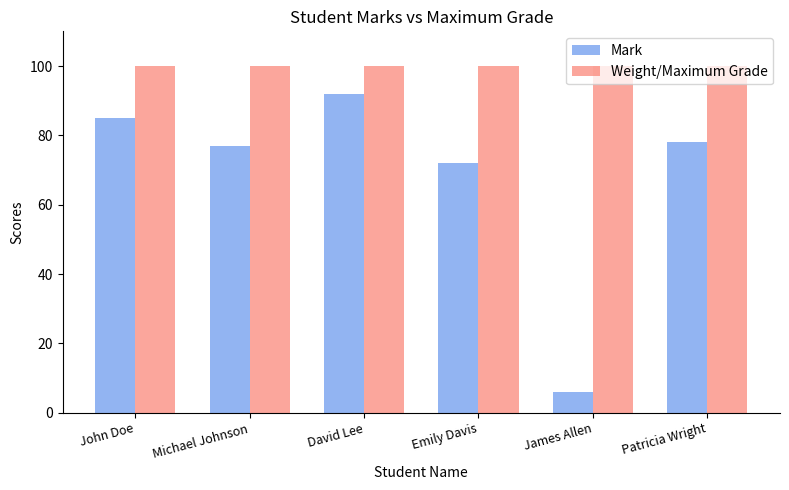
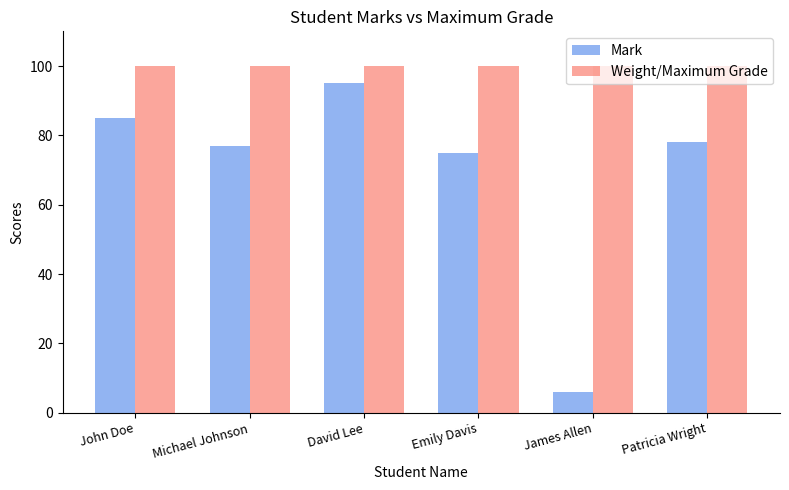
  {
    "Mark": {
      "John Doe": 85,
      "Michael Johnson": 77,
-     "David Lee": 92,
-     "Emily Davis": 72,
+     "David Lee": 95,
+     "Emily Davis": 75,
      "James Allen": 6,
      "Patricia Wright": 78
    },
    "Weight/Maximum Grade": {
      "John Doe": 100,
      "Michael Johnson": 100,
      "David Lee": 100,
      "Emily Davis": 100
    }
  }
